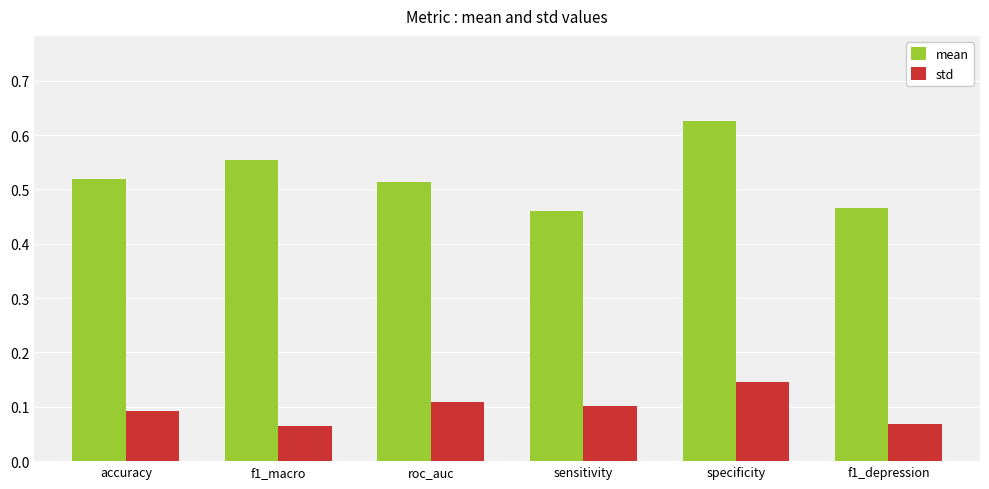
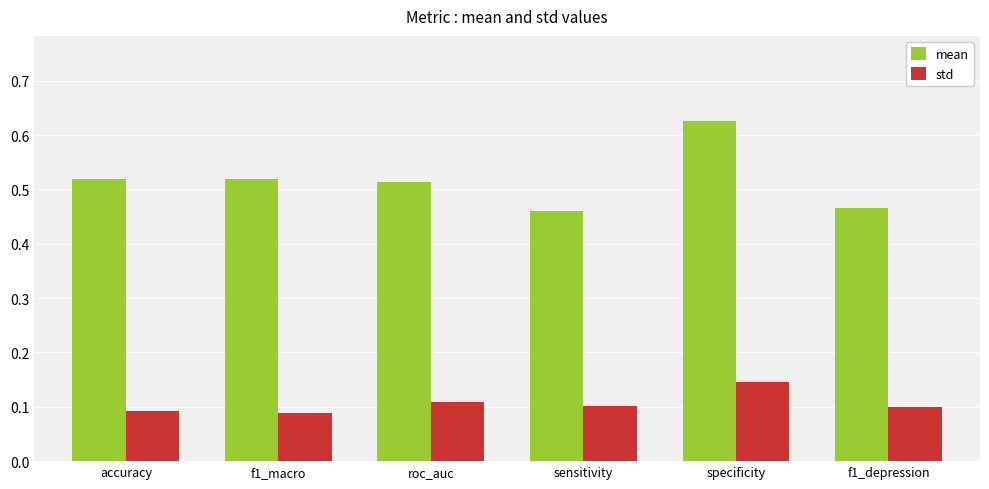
  {
    "mean": {
      "accuracy": 0.52,
-     "f1_macro": 0.55,
+     "f1_macro": 0.52,
      "roc_auc": 0.51,
      "sensitivity": 0.46,
      "specificity": 0.63,
      "f1_depression": 0.47
    },
    "std": {
      "accuracy": 0.09,
-     "f1_macro": 0.06,
+     "f1_macro": 0.09,
      "roc_auc": 0.11,
      "sensitivity": 0.10,
      "specificity": 0.15,
-     "f1_depression": 0.07
+     "f1_depression": 0.10
    }
  }
